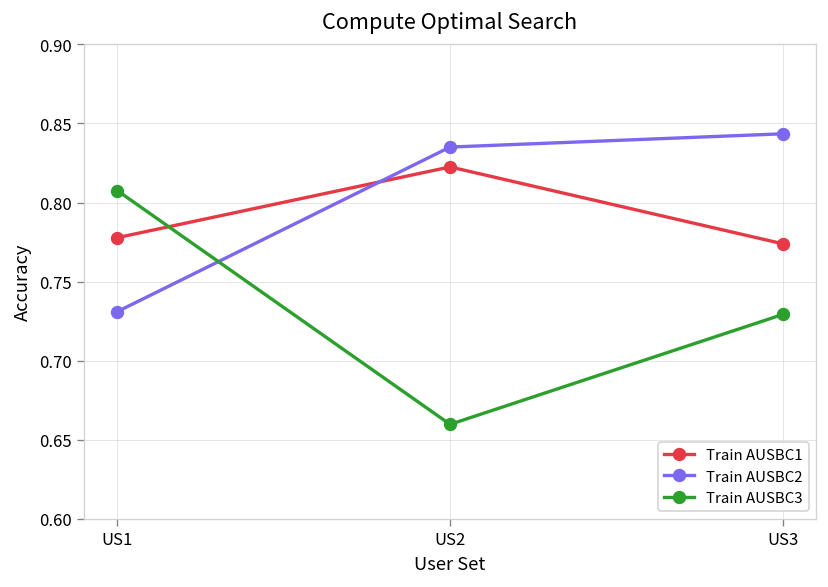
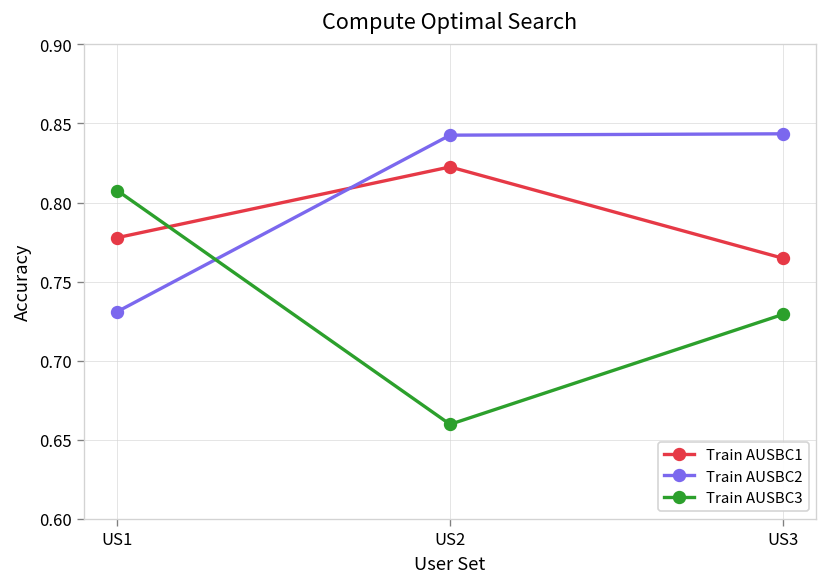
  {
    "Train AUSBC1": {
      "US1": 0.778,
      "US2": 0.823,
-     "US3": 0.774
+     "US3": 0.765
    },
    "Train AUSBC2": {
      "US1": 0.731,
-     "US2": 0.835,
+     "US2": 0.843,
      "US3": 0.843
    },
    "Train AUSBC3": {
      "US1": 0.808,
      "US2": 0.660,
      "US3": 0.729
    }
  }
